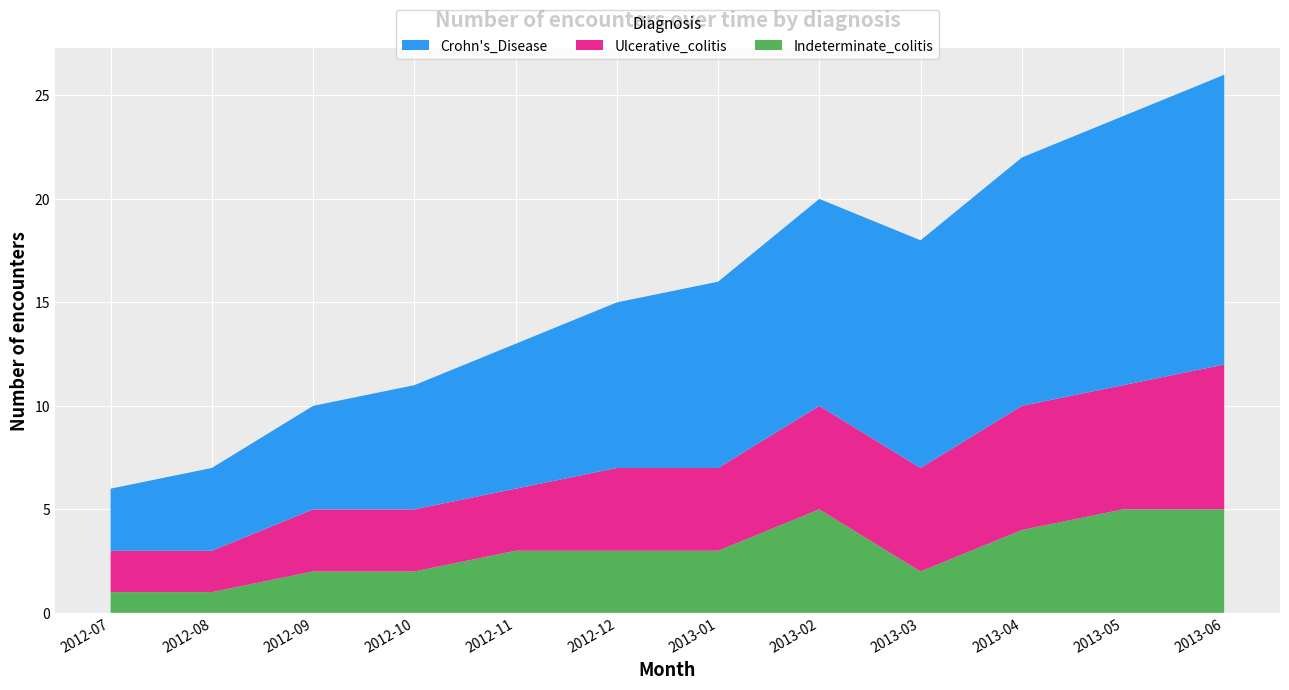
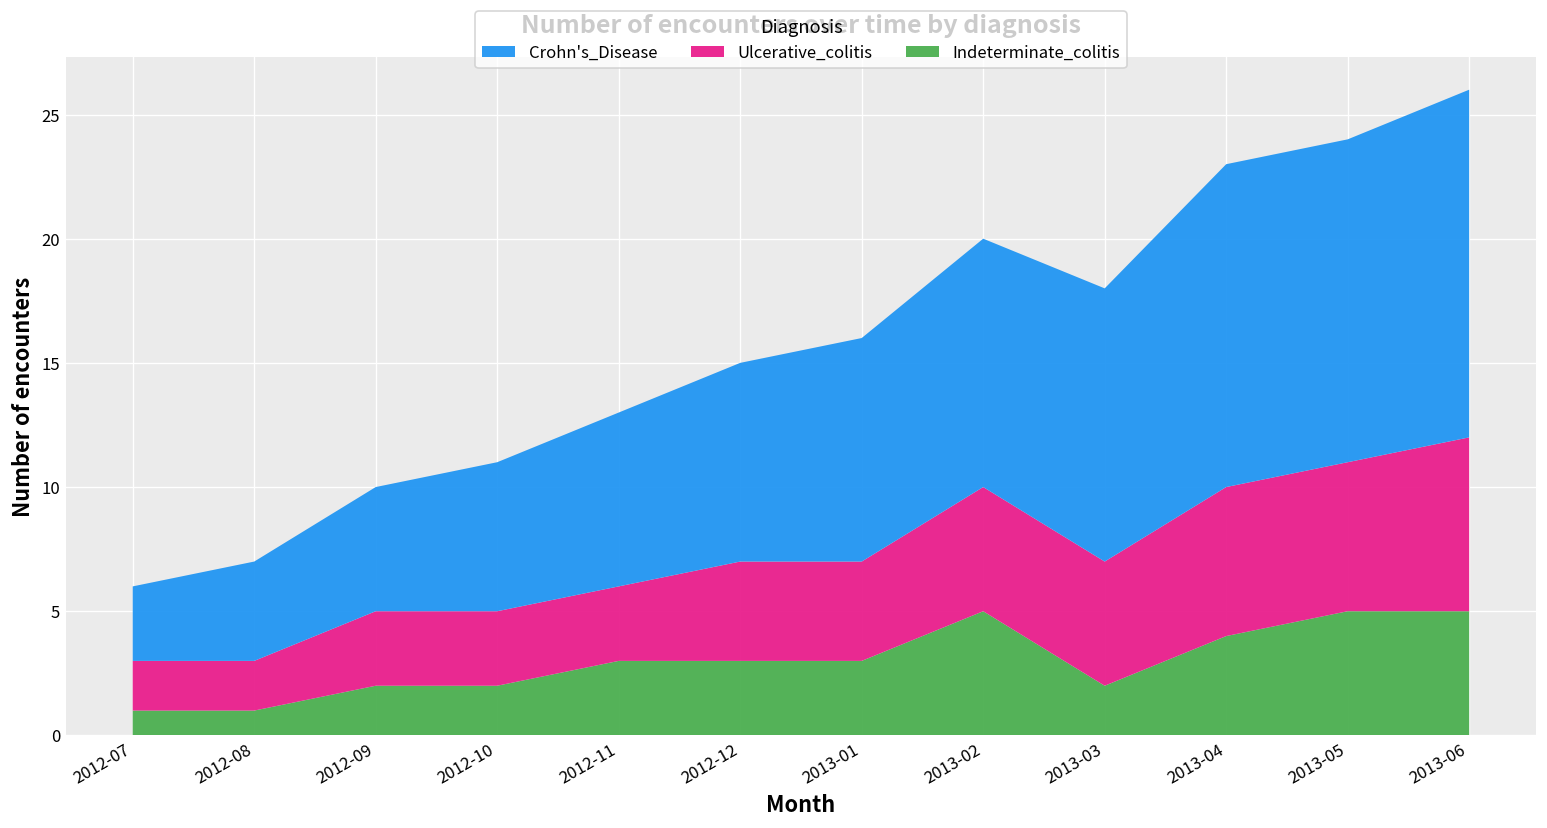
  {
    "Indeterminate_colitis": {
      "2012-07": 1,
      "2012-08": 1,
      "2012-09": 2,
      "2012-10": 2,
      "2012-11": 3,
      "2012-12": 3,
      "2013-01": 3,
      "2013-02": 5,
      "2013-03": 2,
      "2013-04": 4,
      "2013-05": 5,
      "2013-06": 5
    },
    "Ulcerative_colitis": {
      "2012-07": 2,
      "2012-08": 2,
      "2012-09": 3,
      "2012-10": 3,
      "2012-11": 3,
      "2012-12": 4,
      "2013-01": 4,
      "2013-02": 5,
      "2013-03": 5,
      "2013-04": 6,
      "2013-05": 6,
      "2013-06": 7
    },
    "Crohn's_Disease": {
      "2012-07": 3,
      "2012-08": 4,
      "2012-09": 5,
      "2012-10": 6,
      "2012-11": 7,
      "2012-12": 8,
      "2013-01": 9,
      "2013-02": 10,
      "2013-03": 11,
-     "2013-04": 12,
+     "2013-04": 13,
      "2013-05": 13,
      "2013-06": 14
    }
  }
